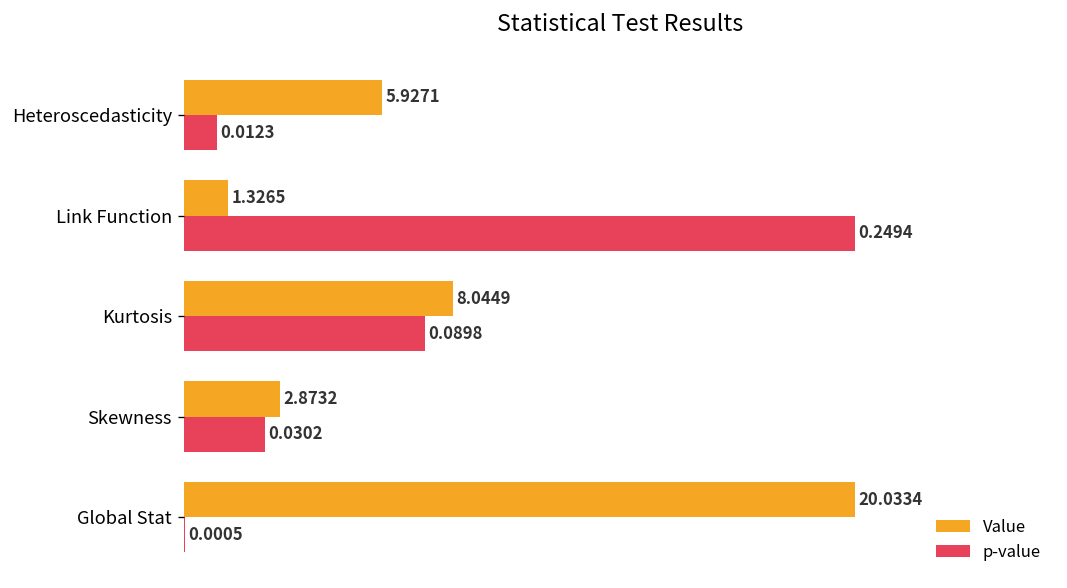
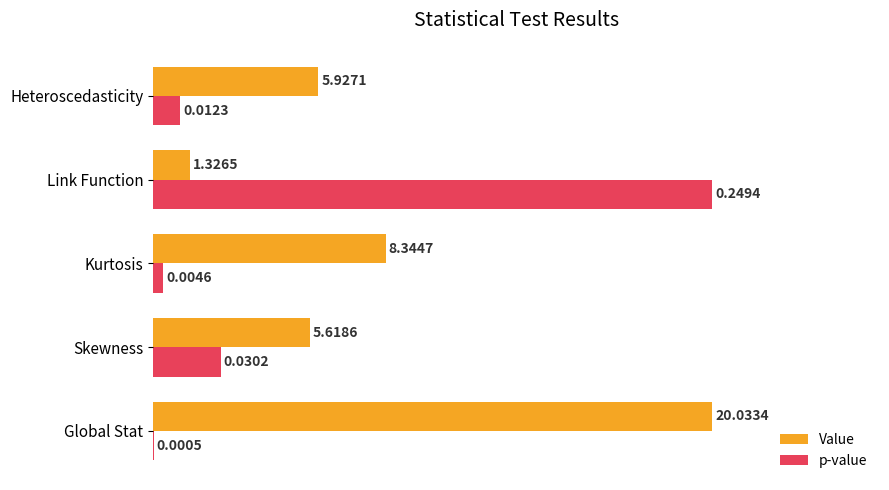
  {
    "Value": {
-     "Kurtosis": 8.0449,
-     "Skewness": 2.8732
+     "Kurtosis": 8.3447,
+     "Skewness": 5.6186
    },
    "p-value": {
-     "Kurtosis": 0.0898
+     "Kurtosis": 0.0046
    }
  }
